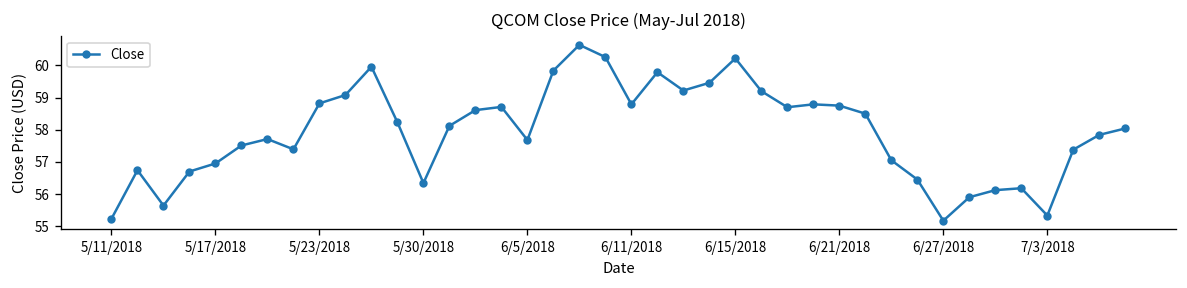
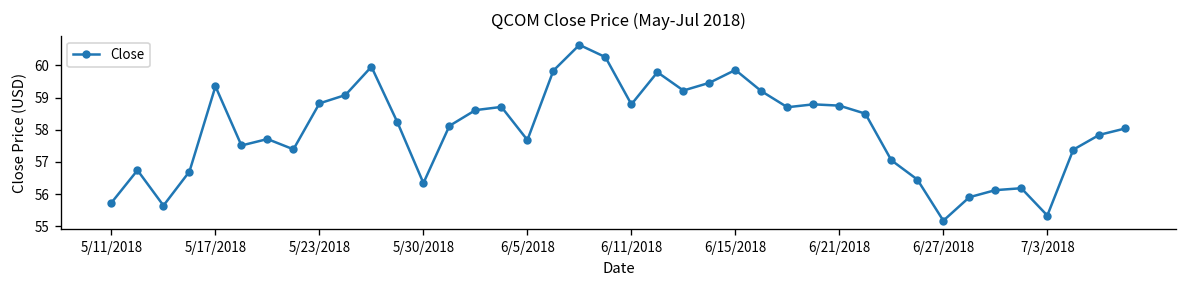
  {
-   "5/11/2018": 55.2,
-   "5/17/2018": 57.0,
+   "5/11/2018": 55.7,
+   "5/17/2018": 59.4,
    "5/23/2018": 58.8,
    "5/30/2018": 56.3,
    "6/5/2018": 57.7,
    "6/11/2018": 58.8,
-   "6/15/2018": 60.2,
+   "6/15/2018": 59.9,
    "6/21/2018": 58.8,
    "6/27/2018": 55.2,
    "7/3/2018": 55.3
  }
